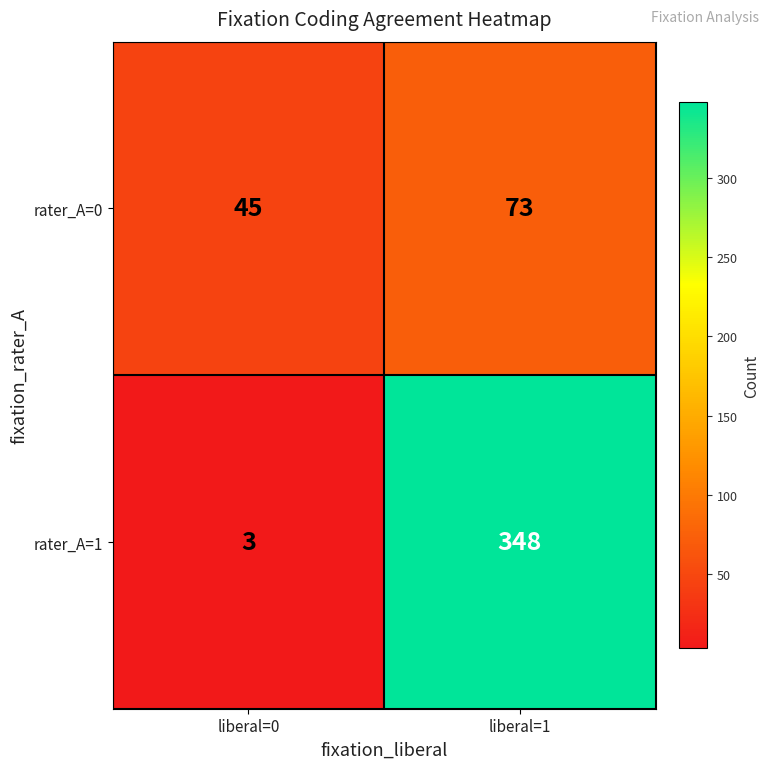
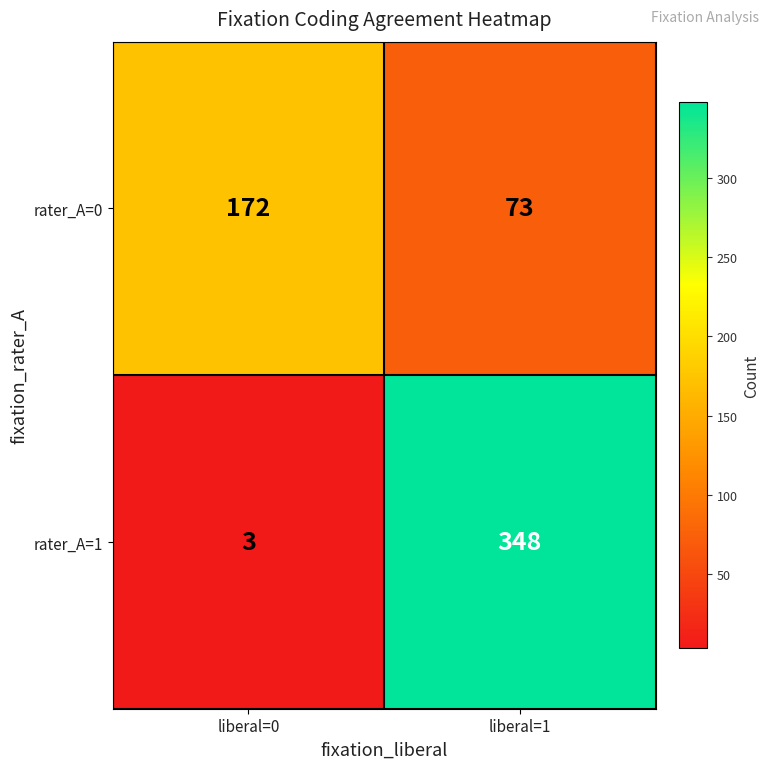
  {
    "rater_A=0": {
-     "liberal=0": 45,
+     "liberal=0": 172,
      "liberal=1": 73
    },
    "rater_A=1": {
      "liberal=0": 3,
      "liberal=1": 348
    }
  }
